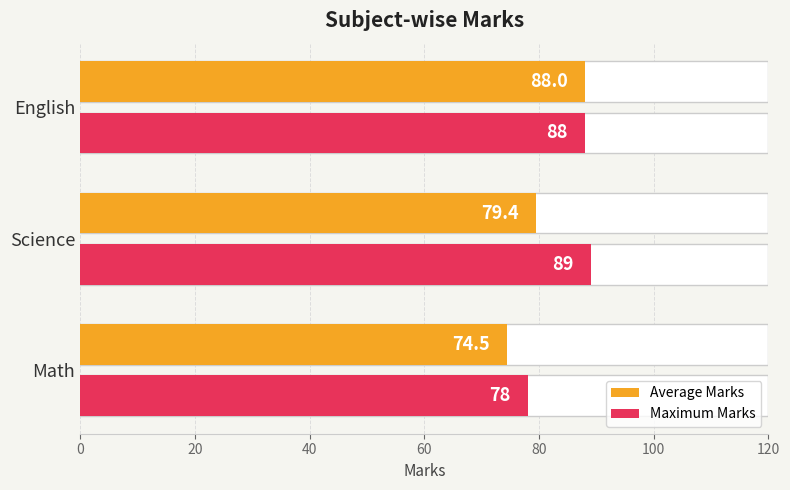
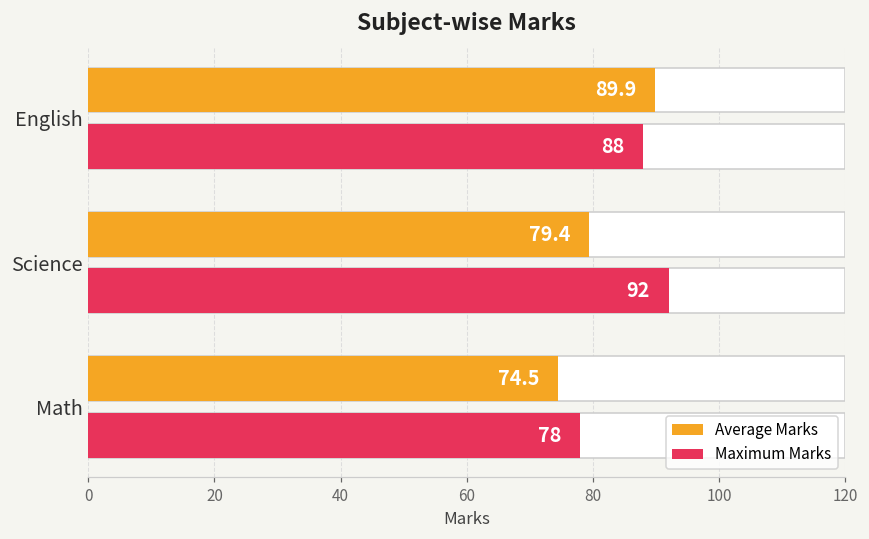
  {
    "Average Marks": {
-     "English": 88.0
+     "English": 89.9
    },
    "Maximum Marks": {
-     "Science": 89
+     "Science": 92
    }
  }
